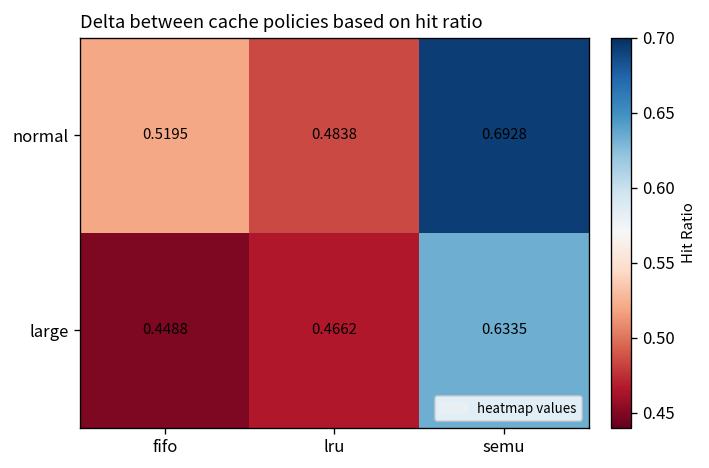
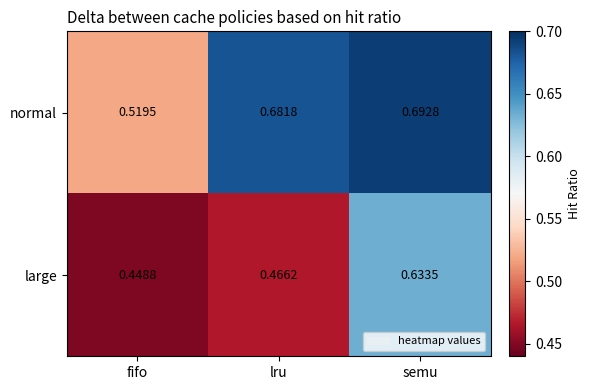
  {
    "normal": {
      "fifo": 0.5195,
-     "lru": 0.4838,
+     "lru": 0.6818,
      "semu": 0.6928
    },
    "large": {
      "fifo": 0.4488,
      "lru": 0.4662,
      "semu": 0.6335
    }
  }
